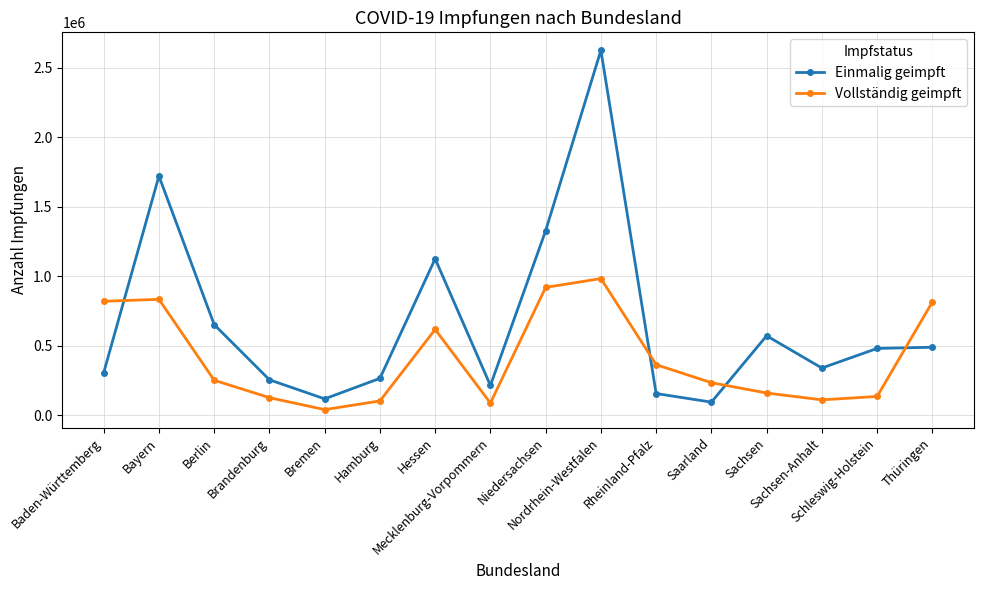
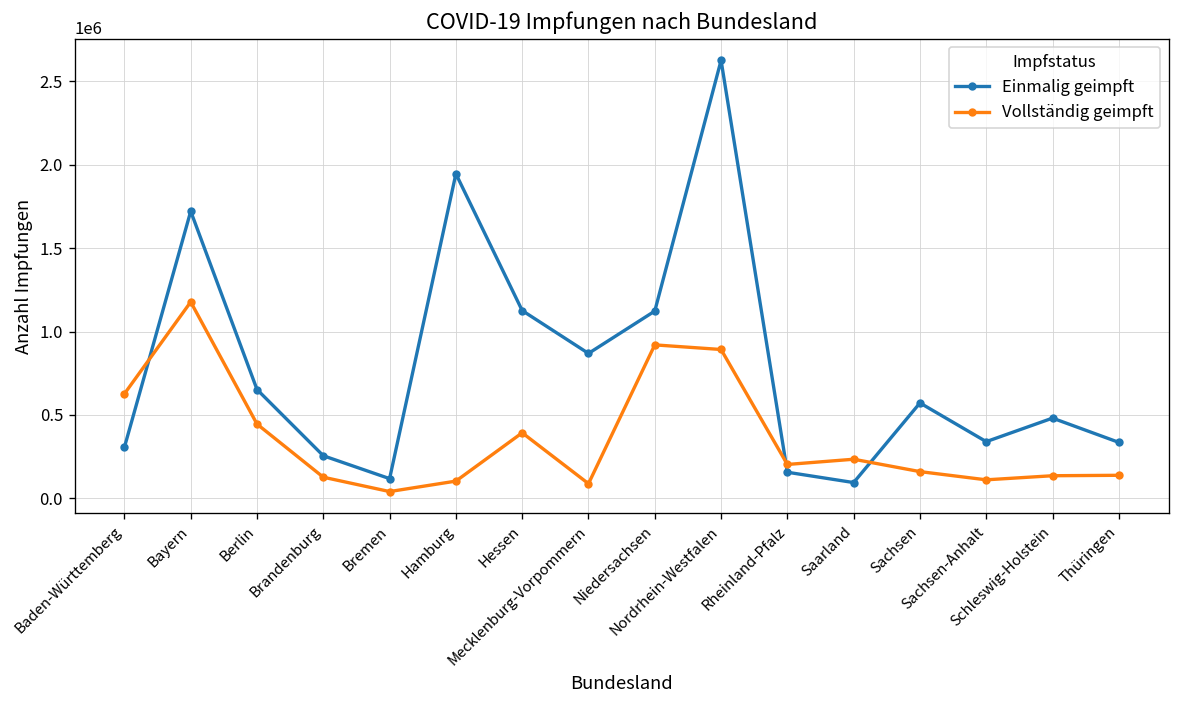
  {
    "Einmalig geimpft": {
      "Baden-Württemberg": 310000,
      "Bayern": 1720000,
      "Berlin": 650000,
      "Brandenburg": 260000,
      "Bremen": 120000,
-     "Hamburg": 270000,
+     "Hamburg": 1950000,
      "Hessen": 1130000,
-     "Mecklenburg-Vorpommern": 210000,
-     "Niedersachsen": 1330000,
+     "Mecklenburg-Vorpommern": 870000,
+     "Niedersachsen": 1120000,
      "Nordrhein-Westfalen": 2630000,
      "Rheinland-Pfalz": 160000,
      "Saarland": 90000,
      "Sachsen": 570000,
      "Sachsen-Anhalt": 340000,
      "Schleswig-Holstein": 480000,
-     "Thüringen": 490000
+     "Thüringen": 340000
    },
    "Vollständig geimpft": {
-     "Baden-Württemberg": 820000,
-     "Bayern": 830000,
-     "Berlin": 250000,
+     "Baden-Württemberg": 630000,
+     "Bayern": 1180000,
+     "Berlin": 450000,
      "Brandenburg": 130000,
      "Bremen": 40000,
      "Hamburg": 100000,
-     "Hessen": 620000,
+     "Hessen": 390000,
      "Mecklenburg-Vorpommern": 90000,
      "Niedersachsen": 920000,
-     "Nordrhein-Westfalen": 980000,
-     "Rheinland-Pfalz": 360000,
+     "Nordrhein-Westfalen": 890000,
+     "Rheinland-Pfalz": 200000,
      "Saarland": 230000,
      "Sachsen": 160000,
      "Sachsen-Anhalt": 110000,
      "Schleswig-Holstein": 140000,
-     "Thüringen": 810000
+     "Thüringen": 140000
    }
  }
